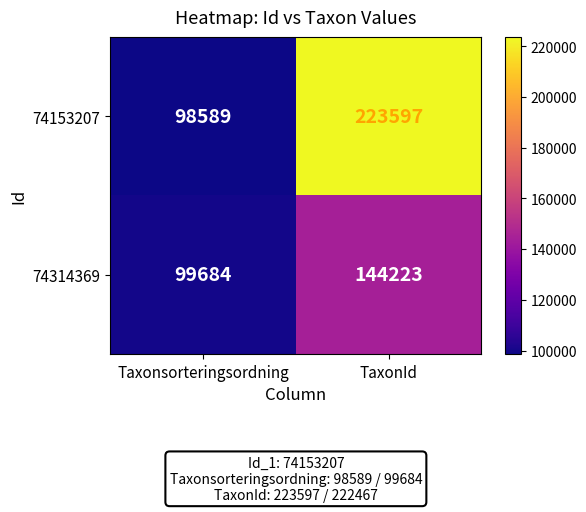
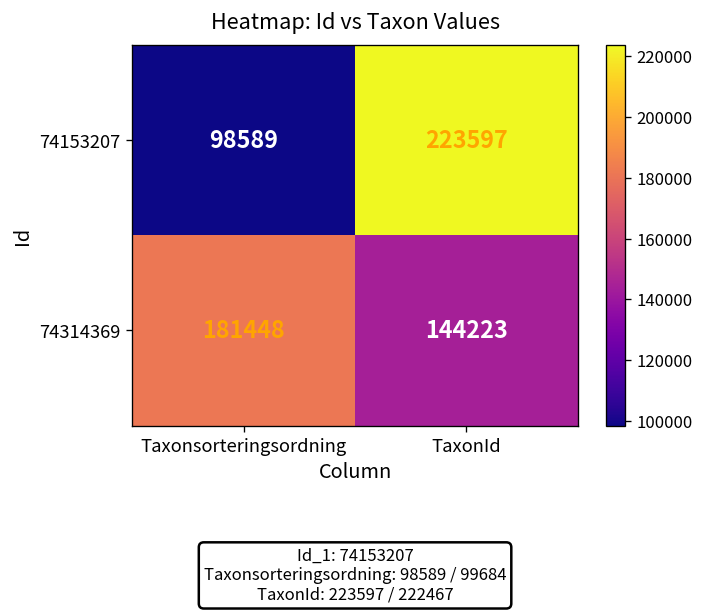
  {
    "74153207": {
      "Taxonsorteringsordning": 98589,
      "TaxonId": 223597
    },
    "74314369": {
-     "Taxonsorteringsordning": 99684,
+     "Taxonsorteringsordning": 181448,
      "TaxonId": 144223
    }
  }
